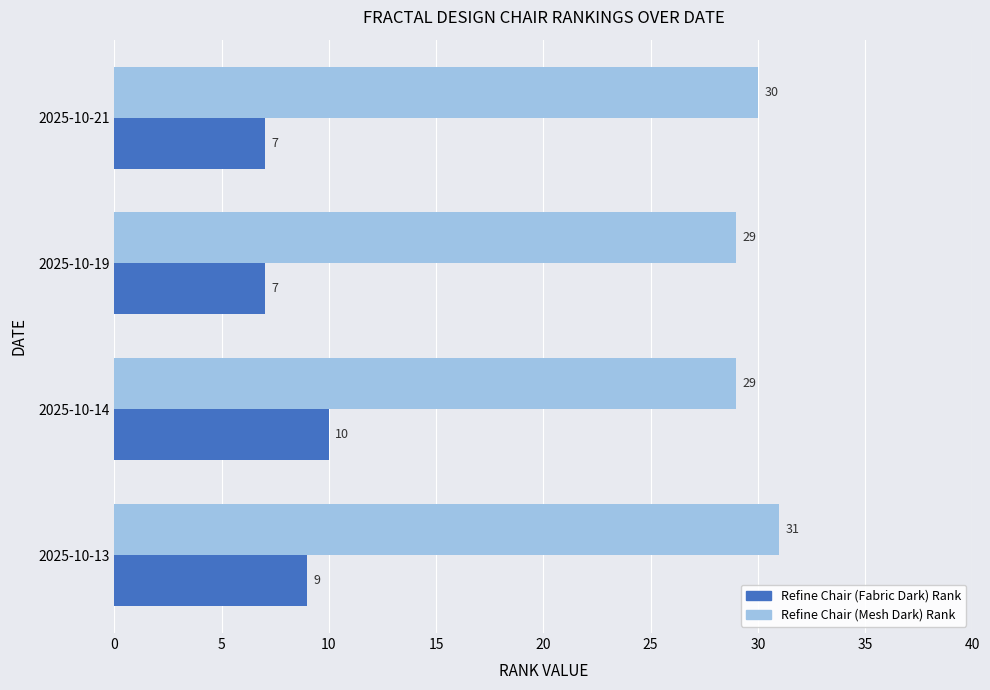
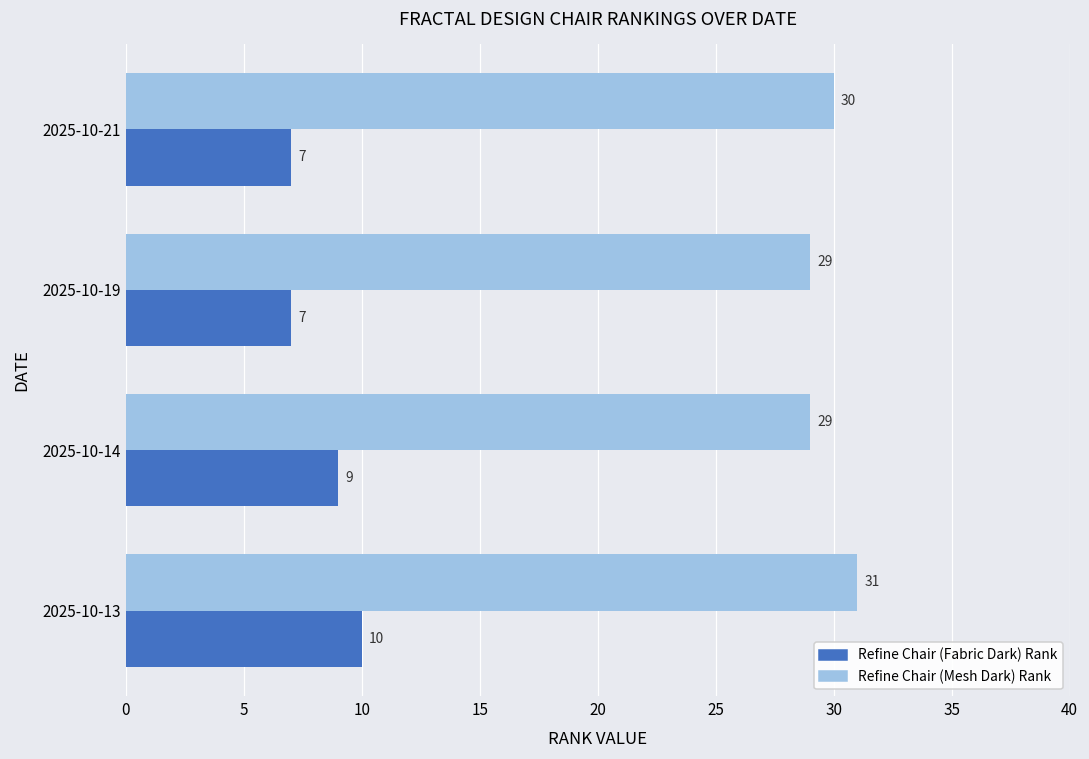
  {
    "Refine Chair (Fabric Dark) Rank": {
      "2025-10-21": 7,
      "2025-10-19": 7,
-     "2025-10-14": 10,
-     "2025-10-13": 9
+     "2025-10-14": 9,
+     "2025-10-13": 10
    },
    "Refine Chair (Mesh Dark) Rank": {
      "2025-10-21": 30,
      "2025-10-19": 29,
      "2025-10-14": 29,
      "2025-10-13": 31
    }
  }
